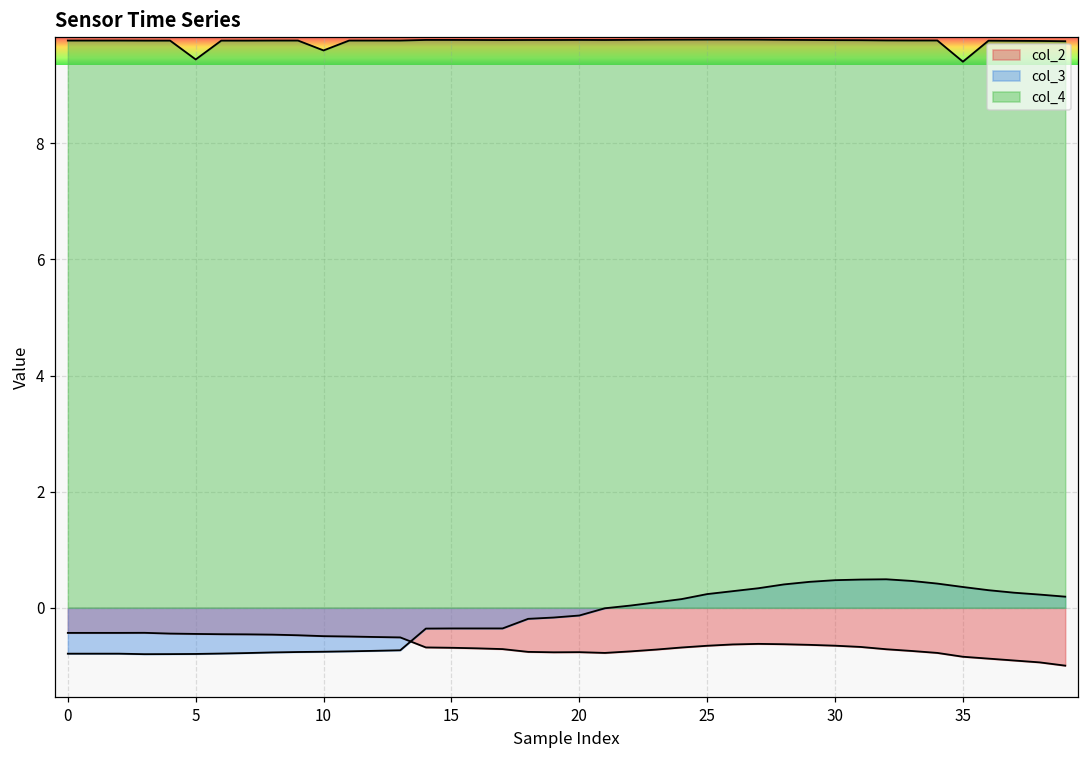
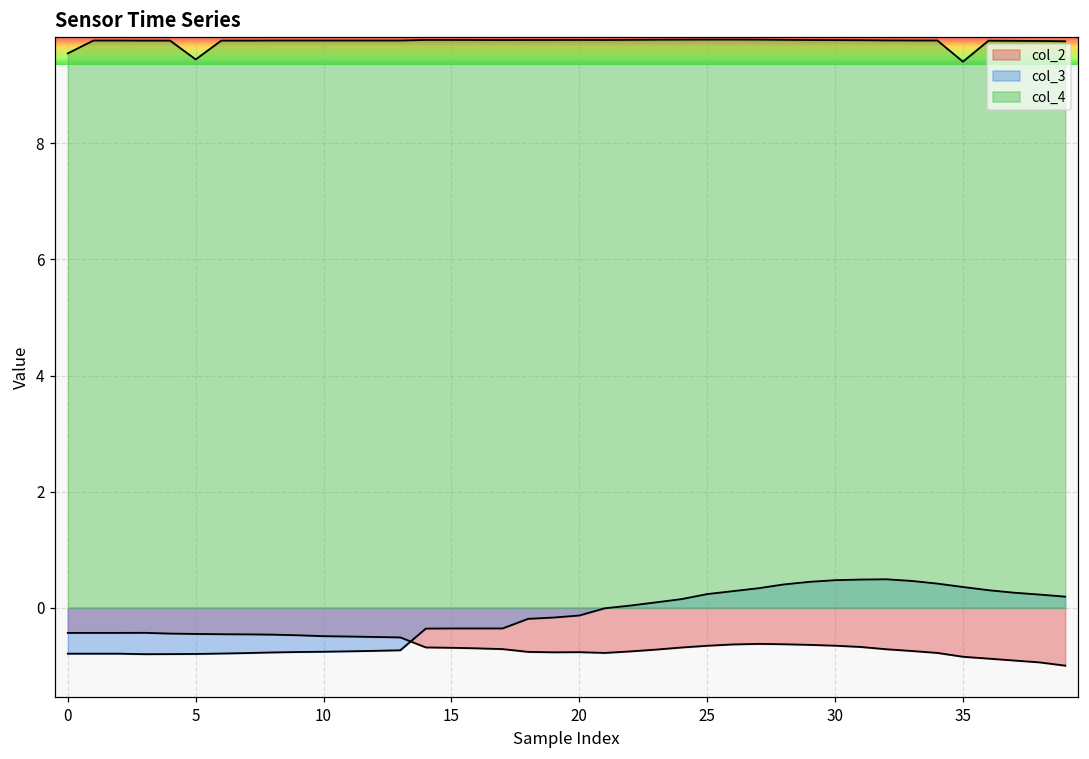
  {
    "col_4": {
-     "0": 9.8,
+     "0": 9.5,
      "5": 9.4,
-     "10": 9.6,
+     "10": 9.8,
      "15": 9.8,
      "20": 9.8,
      "25": 9.8,
      "30": 9.8,
      "35": 9.4
    }
  }
